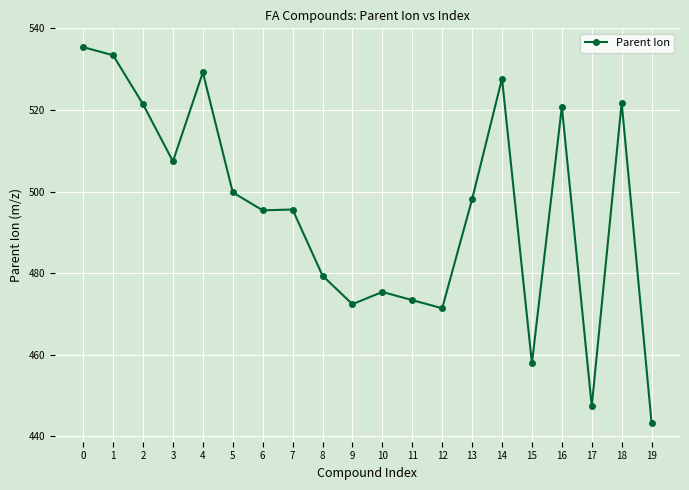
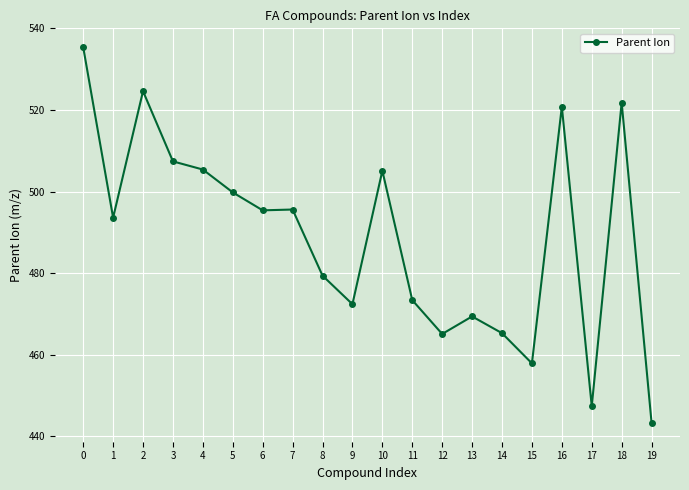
  {
    "0": 535,
-   "1": 533,
-   "2": 521,
+   "1": 494,
+   "2": 525,
    "3": 507,
-   "4": 529,
+   "4": 505,
    "5": 500,
    "6": 495,
    "7": 496,
    "8": 479,
    "9": 472,
-   "10": 475,
+   "10": 505,
    "11": 473,
-   "12": 471,
-   "13": 498,
-   "14": 528,
+   "12": 465,
+   "13": 469,
+   "14": 465,
    "15": 458,
    "16": 521,
    "17": 447,
    "18": 522,
    "19": 443
  }
